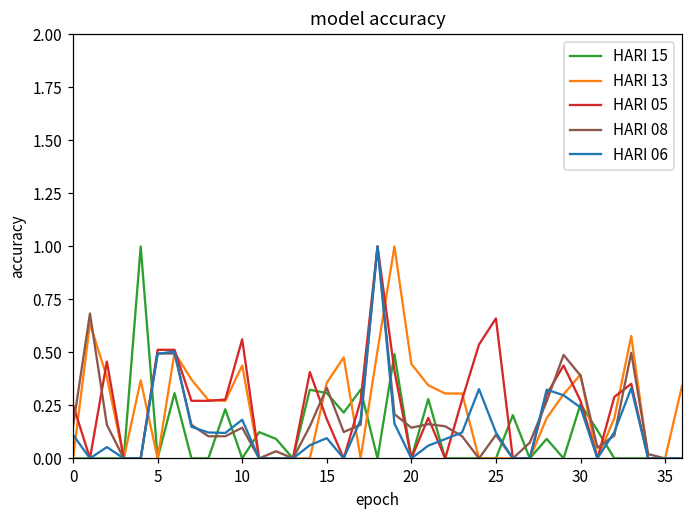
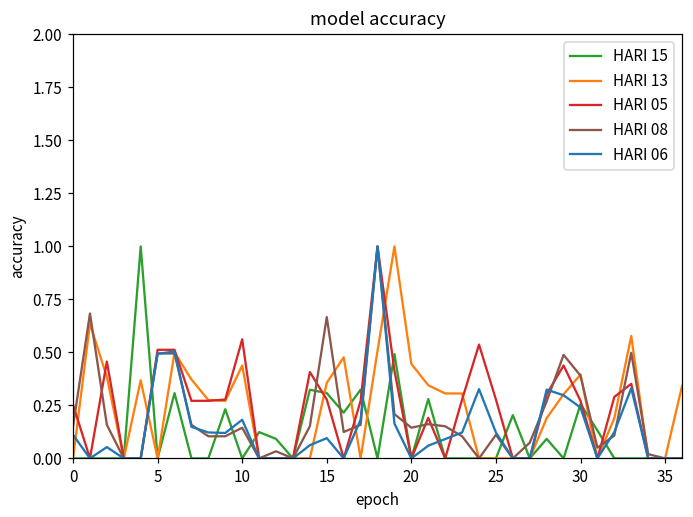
  {
    "HARI 15": {
      "10": 0.00,
      "15": 0.31,
      "30": 0.26
    },
    "HARI 13": {
      "10": 0.44,
      "15": 0.36,
      "20": 0.45
    },
    "HARI 05": {
      "0": 0.25,
      "5": 0.51,
      "10": 0.56,
-     "15": 0.19,
-     "25": 0.66,
+     "15": 0.28,
+     "25": 0.28,
      "30": 0.27
    },
    "HARI 08": {
      "0": 0.15,
      "10": 0.14,
-     "15": 0.33,
+     "15": 0.67,
      "20": 0.14
    },
    "HARI 06": {
      "0": 0.11,
      "10": 0.18,
      "15": 0.10,
      "30": 0.24
    }
  }
